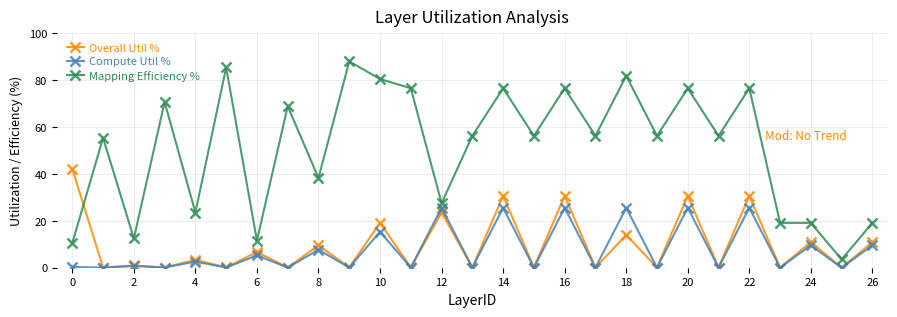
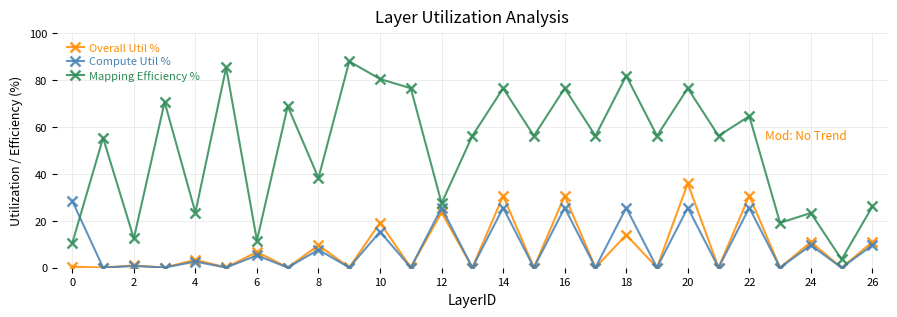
  {
    "Overall Util %": {
-     "0": 42,
+     "0": 0,
      "6": 7,
      "8": 10,
      "10": 19,
      "12": 24,
      "14": 31,
      "16": 31,
      "18": 14,
-     "20": 31,
+     "20": 36,
      "22": 31,
      "24": 11,
      "26": 11
    },
    "Compute Util %": {
-     "0": 0,
+     "0": 28,
      "6": 5,
      "8": 8,
      "10": 15,
      "12": 26,
      "14": 26,
      "16": 26,
      "18": 26,
      "20": 26,
      "22": 26,
      "24": 10,
      "26": 10
    },
    "Mapping Efficiency %": {
      "0": 11,
      "2": 13,
      "4": 24,
      "6": 12,
      "8": 38,
      "10": 81,
      "12": 28,
      "14": 77,
      "16": 77,
      "18": 82,
      "20": 77,
-     "22": 77,
-     "24": 19,
-     "26": 19
+     "22": 65,
+     "24": 23,
+     "26": 26
    }
  }
